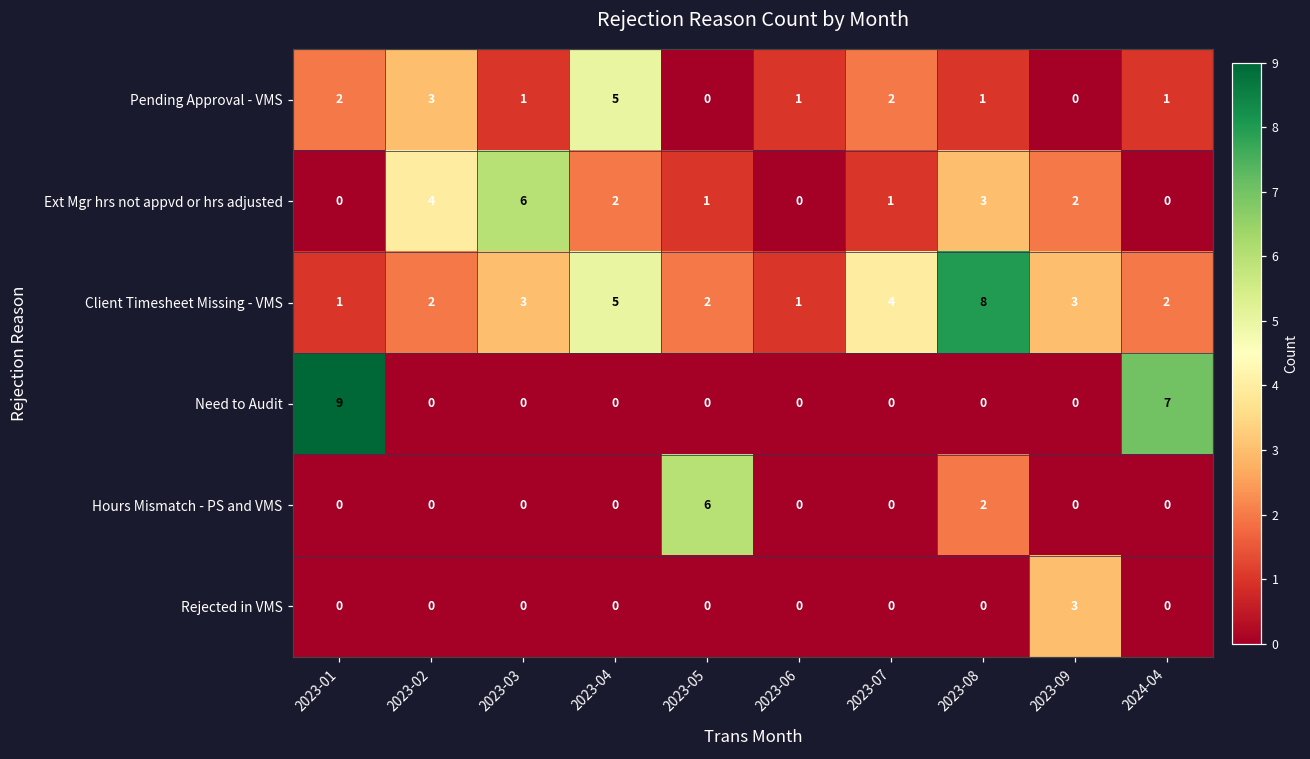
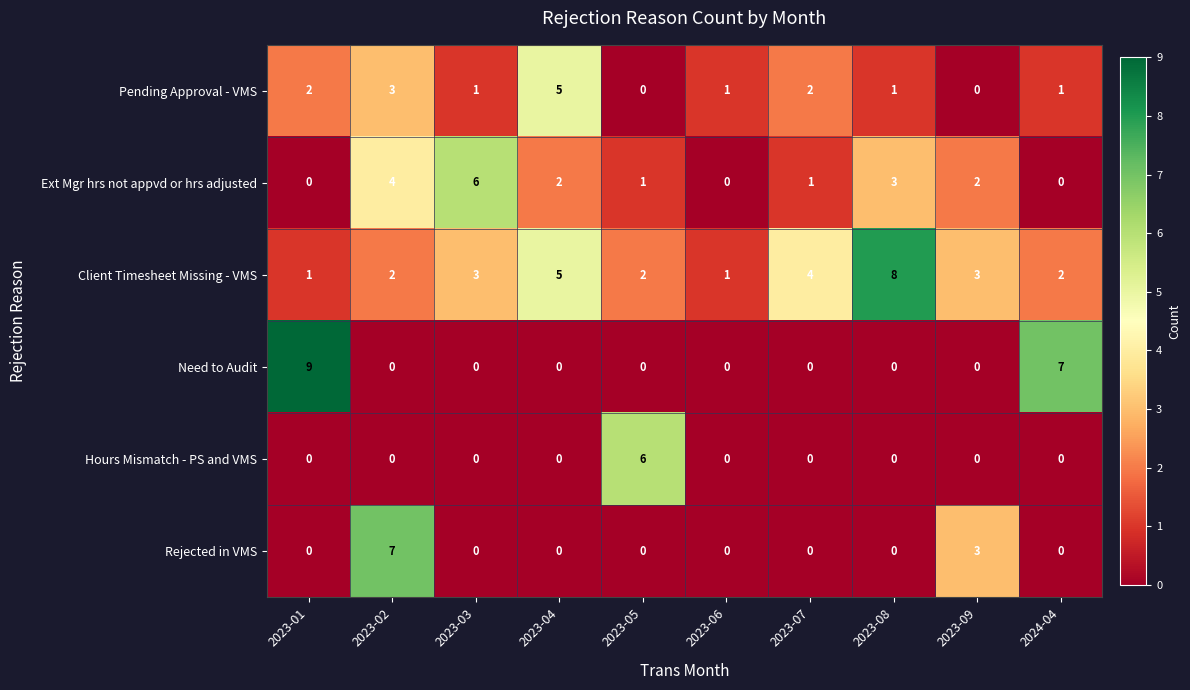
  {
    "Pending Approval - VMS": {
      "2023-01": 2,
      "2023-02": 3,
      "2023-03": 1,
      "2023-04": 5,
      "2023-05": 0,
      "2023-06": 1,
      "2023-07": 2,
      "2023-08": 1,
      "2023-09": 0,
      "2024-04": 1
    },
    "Ext Mgr hrs not appvd or hrs adjusted": {
      "2023-01": 0,
      "2023-02": 4,
      "2023-03": 6,
      "2023-04": 2,
      "2023-05": 1,
      "2023-06": 0,
      "2023-07": 1,
      "2023-08": 3,
      "2023-09": 2,
      "2024-04": 0
    },
    "Client Timesheet Missing - VMS": {
      "2023-01": 1,
      "2023-02": 2,
      "2023-03": 3,
      "2023-04": 5,
      "2023-05": 2,
      "2023-06": 1,
      "2023-07": 4,
      "2023-08": 8,
      "2023-09": 3,
      "2024-04": 2
    },
    "Need to Audit": {
      "2023-01": 9,
      "2023-02": 0,
      "2023-03": 0,
      "2023-04": 0,
      "2023-05": 0,
      "2023-06": 0,
      "2023-07": 0,
      "2023-08": 0,
      "2023-09": 0,
      "2024-04": 7
    },
    "Hours Mismatch - PS and VMS": {
      "2023-01": 0,
      "2023-02": 0,
      "2023-03": 0,
      "2023-04": 0,
      "2023-05": 6,
      "2023-06": 0,
      "2023-07": 0,
-     "2023-08": 2,
+     "2023-08": 0,
      "2023-09": 0,
      "2024-04": 0
    },
    "Rejected in VMS": {
      "2023-01": 0,
-     "2023-02": 0,
+     "2023-02": 7,
      "2023-03": 0,
      "2023-04": 0,
      "2023-05": 0,
      "2023-06": 0,
      "2023-07": 0,
      "2023-08": 0,
      "2023-09": 3,
      "2024-04": 0
    }
  }
